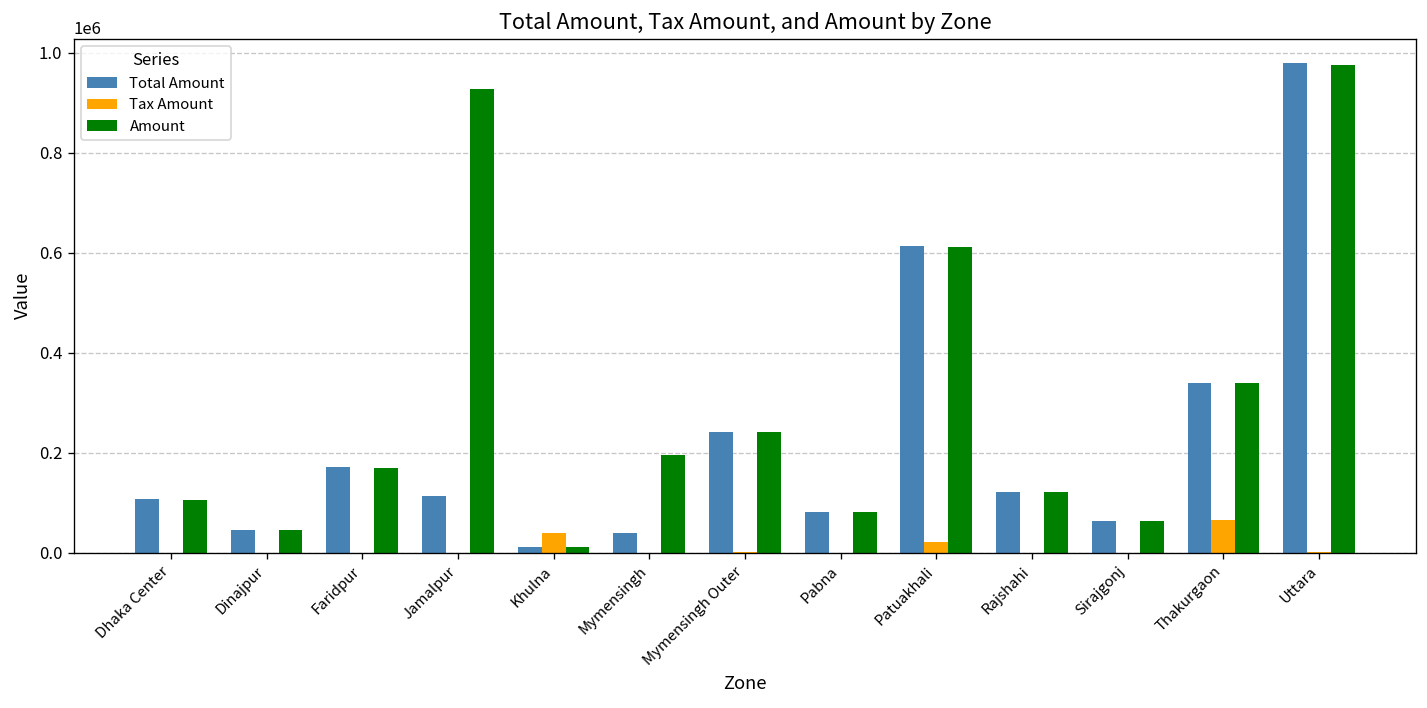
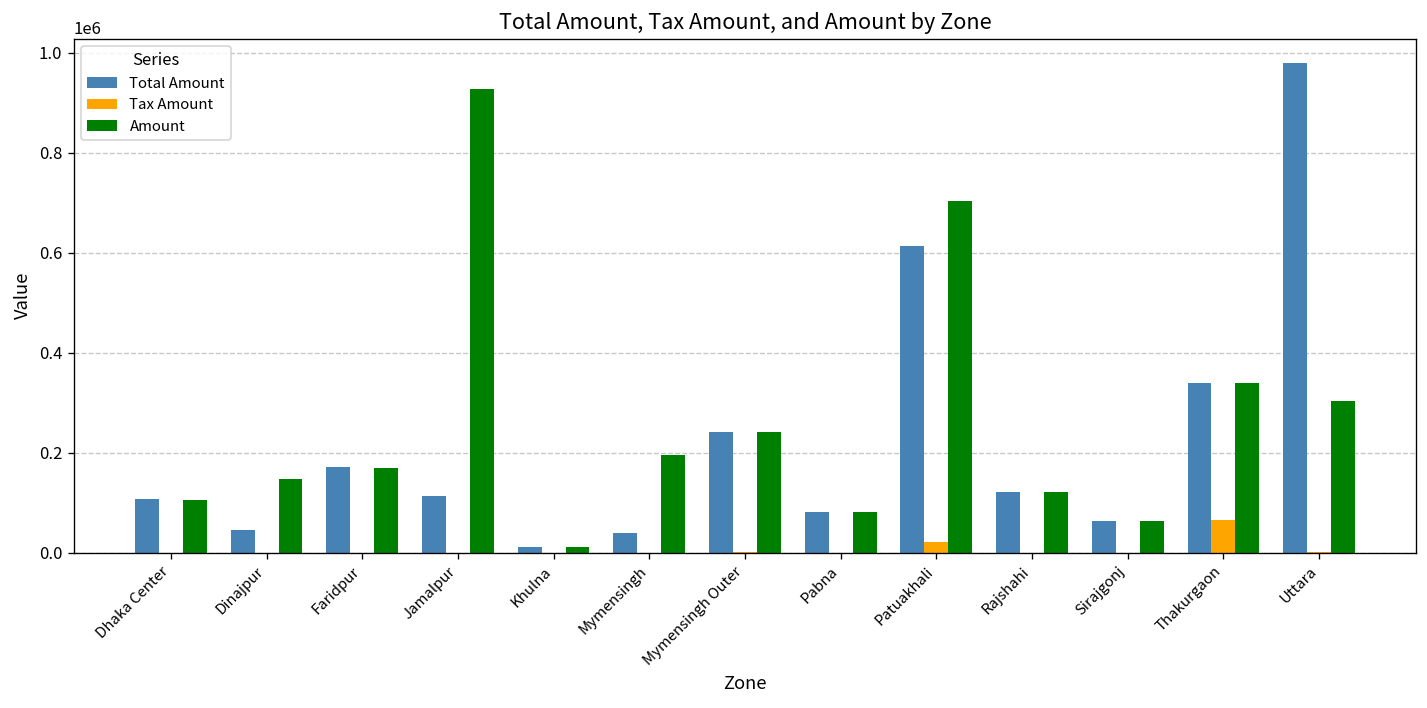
  {
    "Total Amount": {
      "Dhaka Center": 110000,
      "Dinajpur": 50000,
      "Faridpur": 170000,
      "Jamalpur": 110000,
      "Khulna": 10000,
      "Mymensingh": 40000,
      "Mymensingh Outer": 240000,
      "Pabna": 80000,
      "Patuakhali": 610000,
      "Rajshahi": 120000,
      "Sirajgonj": 60000,
      "Thakurgaon": 340000,
      "Uttara": 980000
    },
    "Tax Amount": {
-     "Khulna": 40000,
+     "Khulna": 0,
      "Patuakhali": 20000,
      "Thakurgaon": 70000
    },
    "Amount": {
      "Dhaka Center": 110000,
-     "Dinajpur": 50000,
+     "Dinajpur": 150000,
      "Faridpur": 170000,
      "Jamalpur": 930000,
      "Khulna": 10000,
      "Mymensingh": 200000,
      "Mymensingh Outer": 240000,
      "Pabna": 80000,
-     "Patuakhali": 610000,
+     "Patuakhali": 700000,
      "Rajshahi": 120000,
      "Sirajgonj": 60000,
      "Thakurgaon": 340000,
-     "Uttara": 970000
+     "Uttara": 300000
    }
  }
